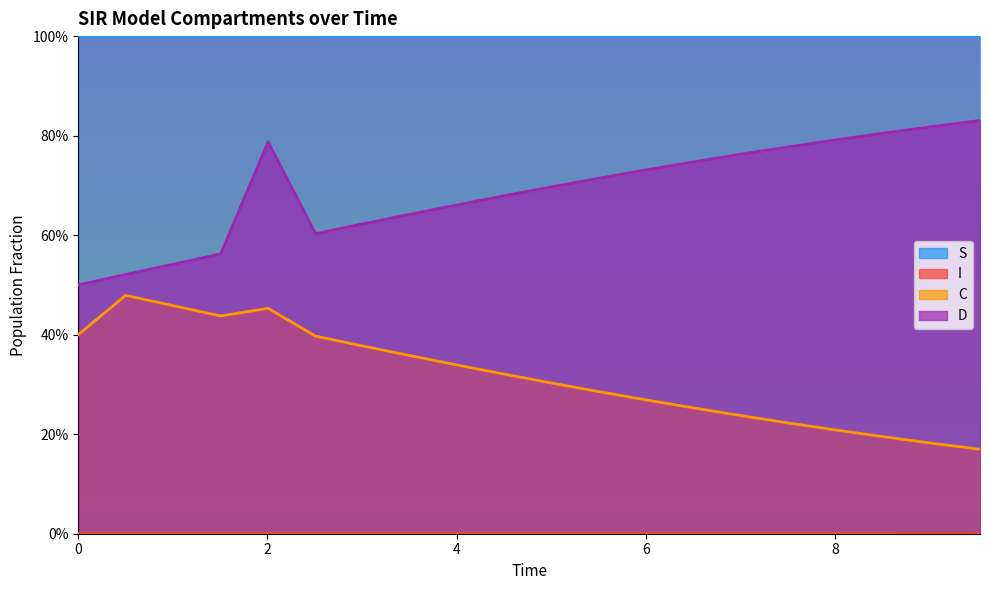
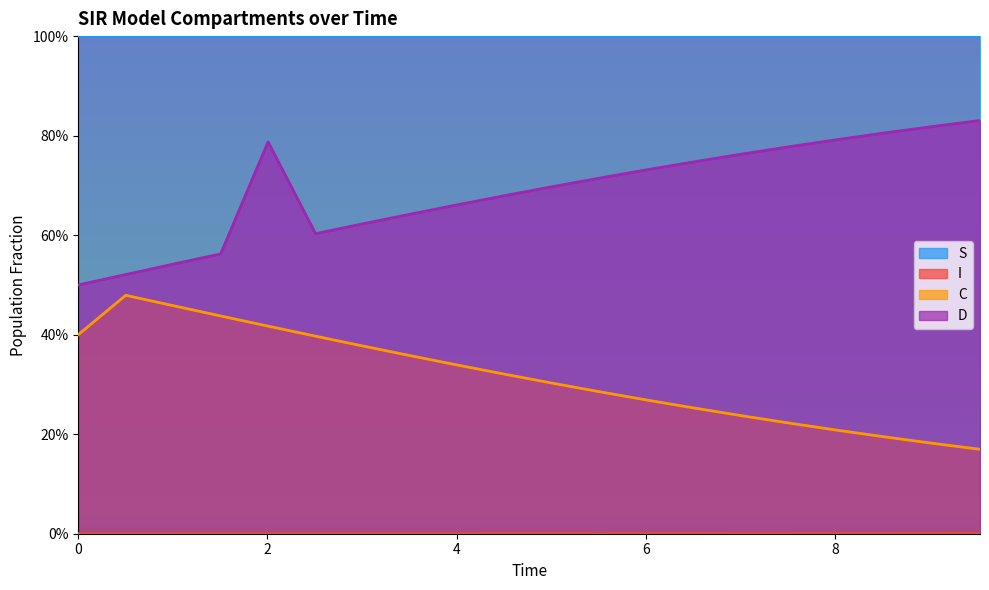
  {
    "S": {
      "0": "100%",
      "2": "100%"
    },
    "I": {
      "0": "0%",
      "2": "0%"
    },
    "C": {
      "0": "40%",
-     "2": "45%"
+     "2": "42%"
    },
    "D": {
      "0": "50%",
      "2": "79%"
    }
  }
